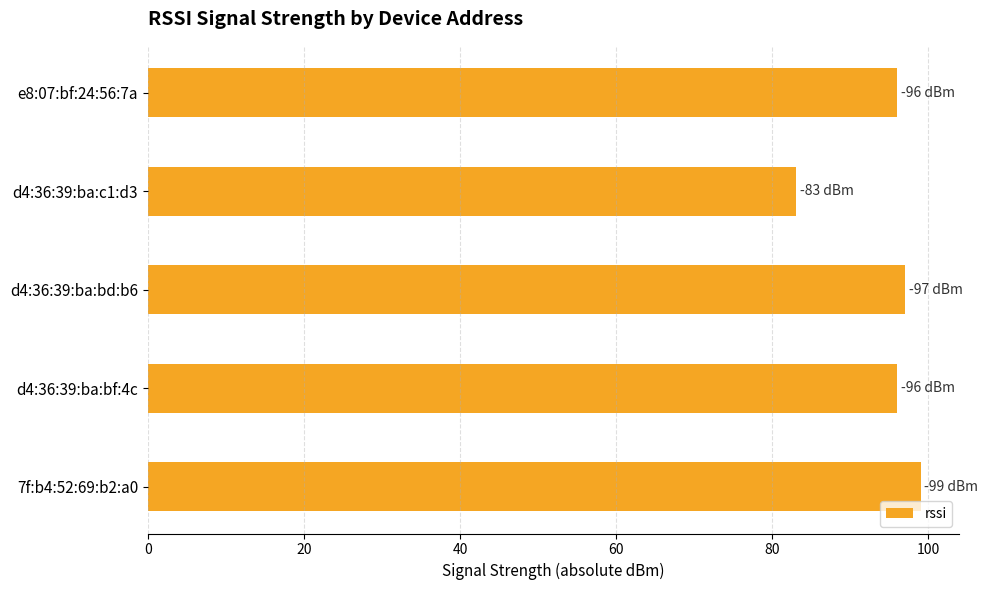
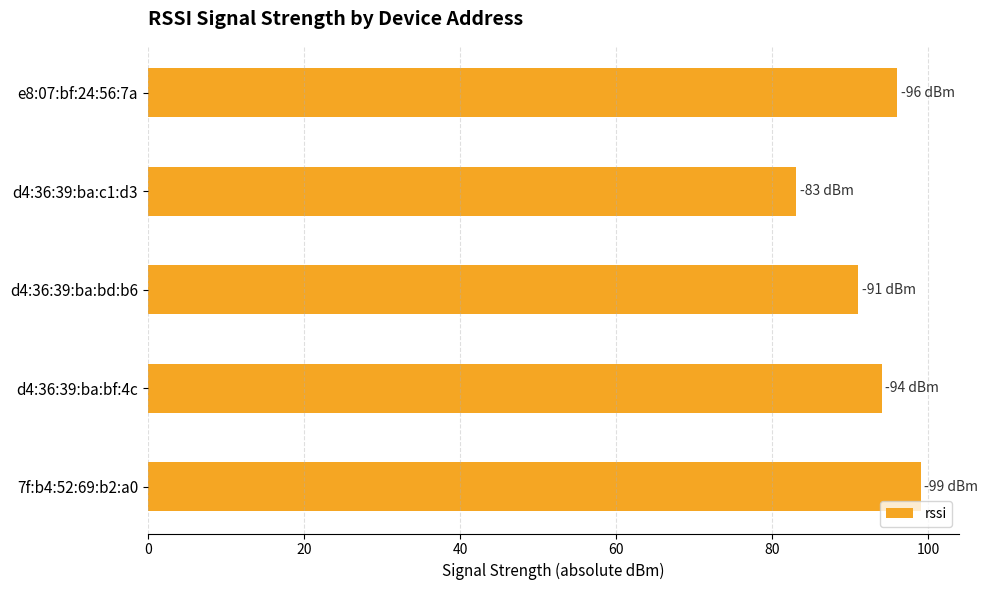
  {
-   "d4:36:39:ba:bd:b6": -97,
-   "d4:36:39:ba:bf:4c": -96
+   "d4:36:39:ba:bd:b6": -91,
+   "d4:36:39:ba:bf:4c": -94
  }
